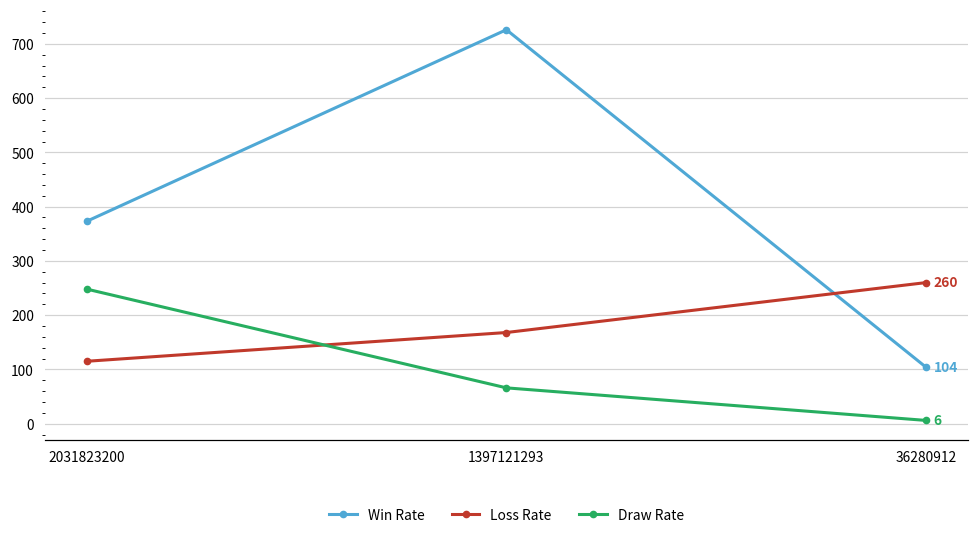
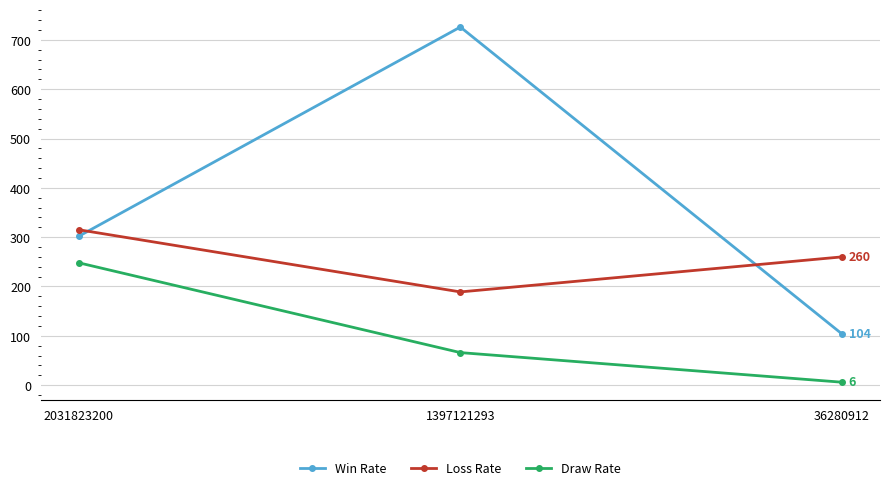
  {
    "Win Rate": {
-     "2031823200": 370,
+     "2031823200": 300,
      "1397121293": 730
    },
    "Loss Rate": {
-     "2031823200": 120,
-     "1397121293": 170
+     "2031823200": 320,
+     "1397121293": 190
    },
    "Draw Rate": {
      "36280912": 6
    }
  }
